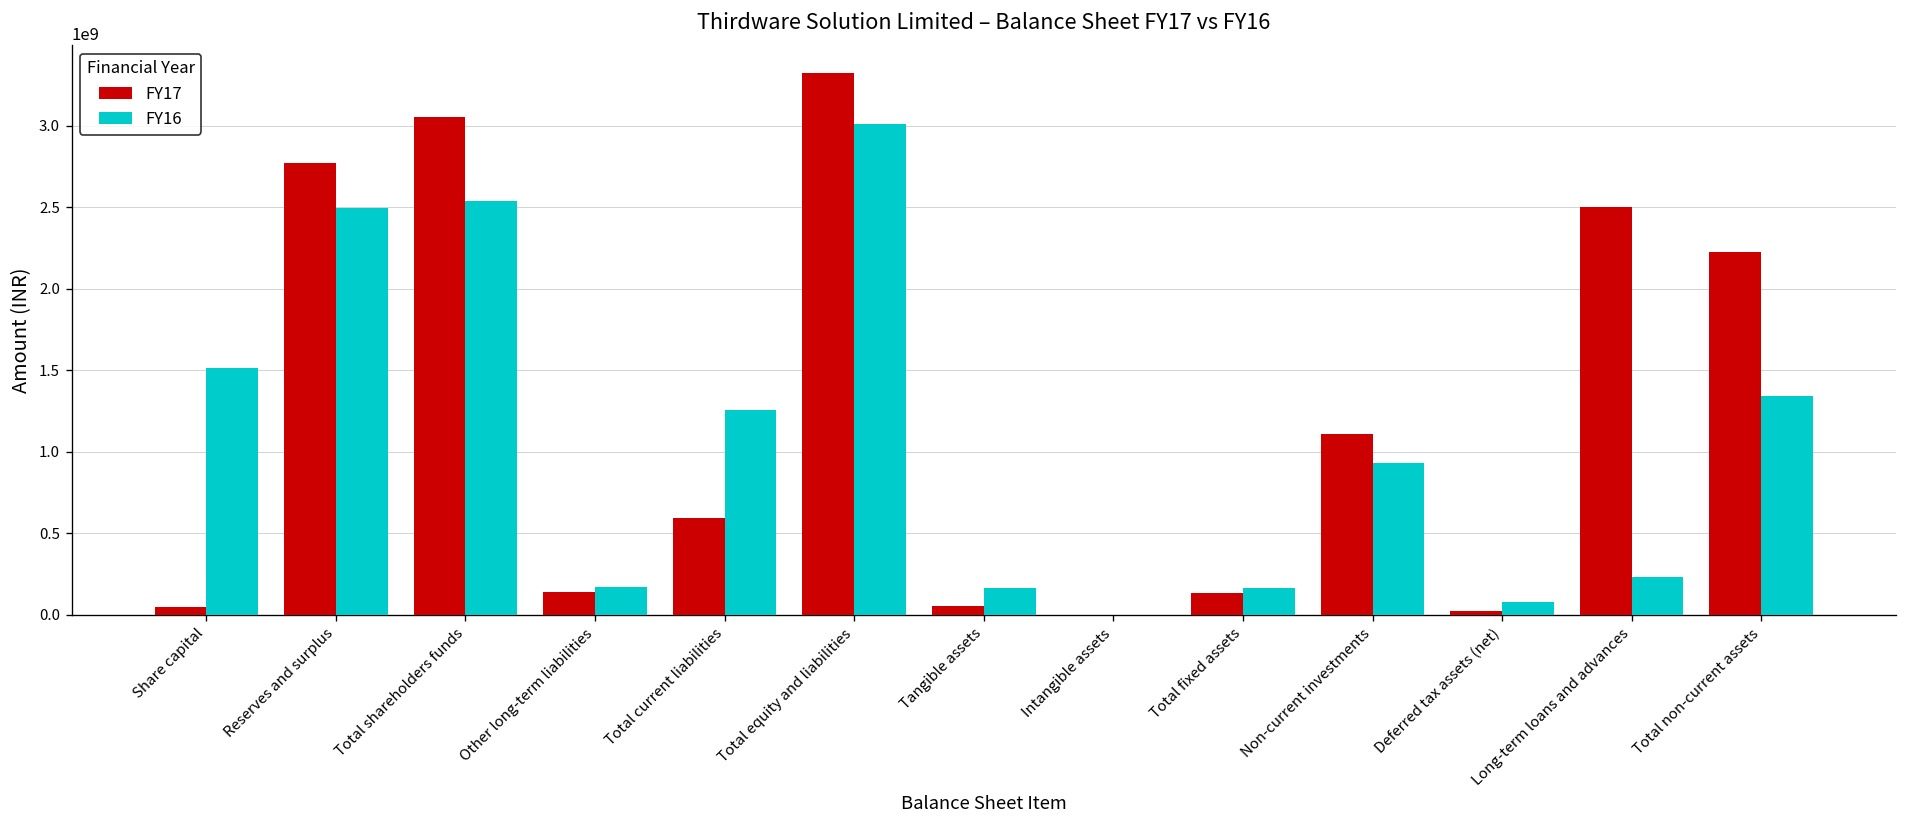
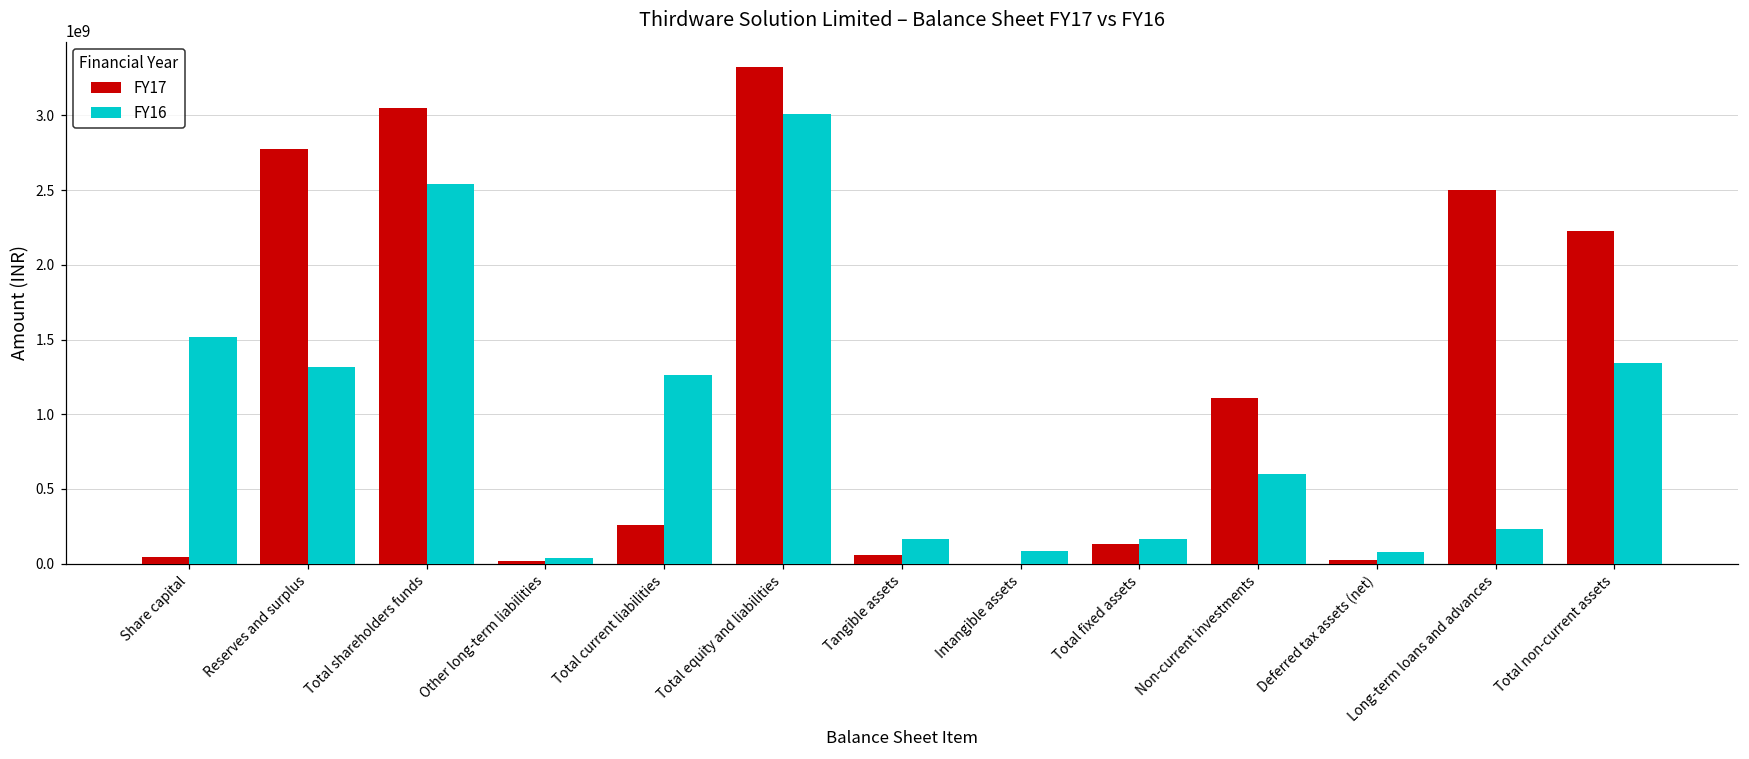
  {
    "FY17": {
      "Share capital": 50000000,
      "Reserves and surplus": 2770000000,
      "Total shareholders funds": 3050000000,
-     "Other long-term liabilities": 140000000,
-     "Total current liabilities": 590000000,
+     "Other long-term liabilities": 20000000,
+     "Total current liabilities": 260000000,
      "Total equity and liabilities": 3330000000,
      "Tangible assets": 50000000,
      "Total fixed assets": 130000000,
      "Non-current investments": 1110000000,
      "Deferred tax assets (net)": 20000000,
      "Long-term loans and advances": 2500000000,
      "Total non-current assets": 2220000000
    },
    "FY16": {
      "Share capital": 1510000000,
-     "Reserves and surplus": 2490000000,
+     "Reserves and surplus": 1320000000,
      "Total shareholders funds": 2540000000,
-     "Other long-term liabilities": 170000000,
+     "Other long-term liabilities": 40000000,
      "Total current liabilities": 1260000000,
      "Total equity and liabilities": 3010000000,
      "Tangible assets": 160000000,
-     "Intangible assets": 0,
+     "Intangible assets": 80000000,
      "Total fixed assets": 170000000,
-     "Non-current investments": 930000000,
+     "Non-current investments": 600000000,
      "Deferred tax assets (net)": 80000000,
      "Long-term loans and advances": 230000000,
      "Total non-current assets": 1340000000
    }
  }
